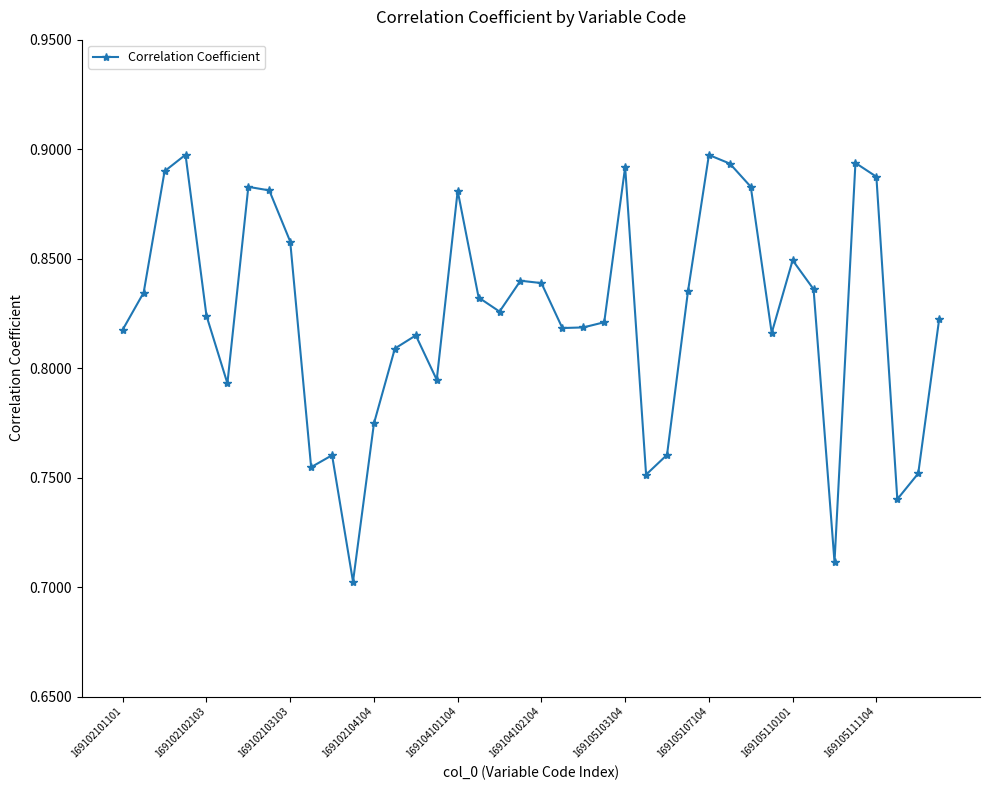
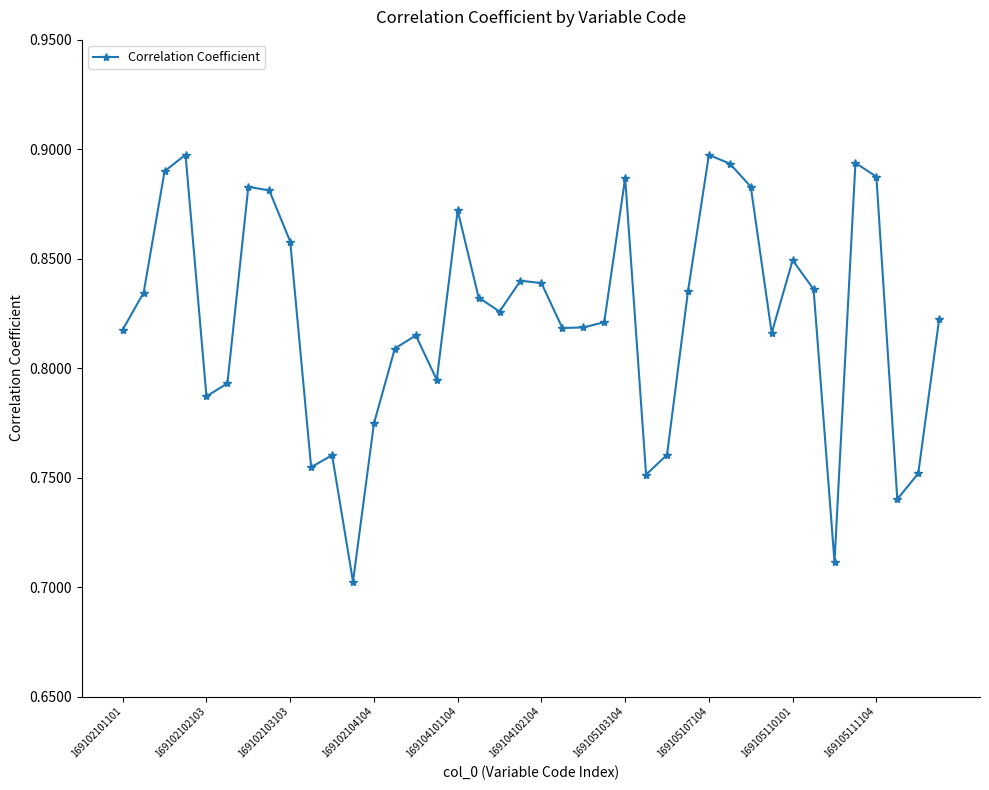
  {
    "169102101101": 0.818,
-   "169102102103": 0.824,
+   "169102102103": 0.787,
    "169102103103": 0.858,
    "169102104104": 0.775,
-   "169104101104": 0.881,
+   "169104101104": 0.872,
    "169104102104": 0.839,
-   "169105103104": 0.892,
+   "169105103104": 0.887,
    "169105107104": 0.897,
    "169105110101": 0.849,
    "169105111104": 0.887
  }
